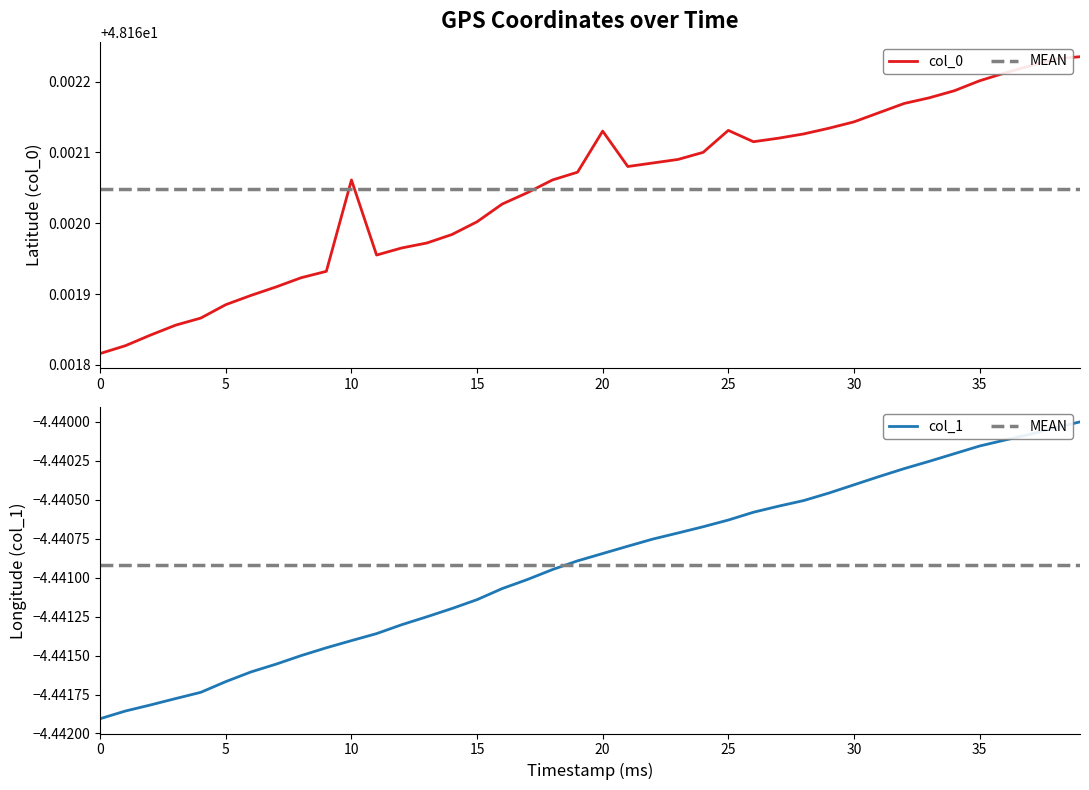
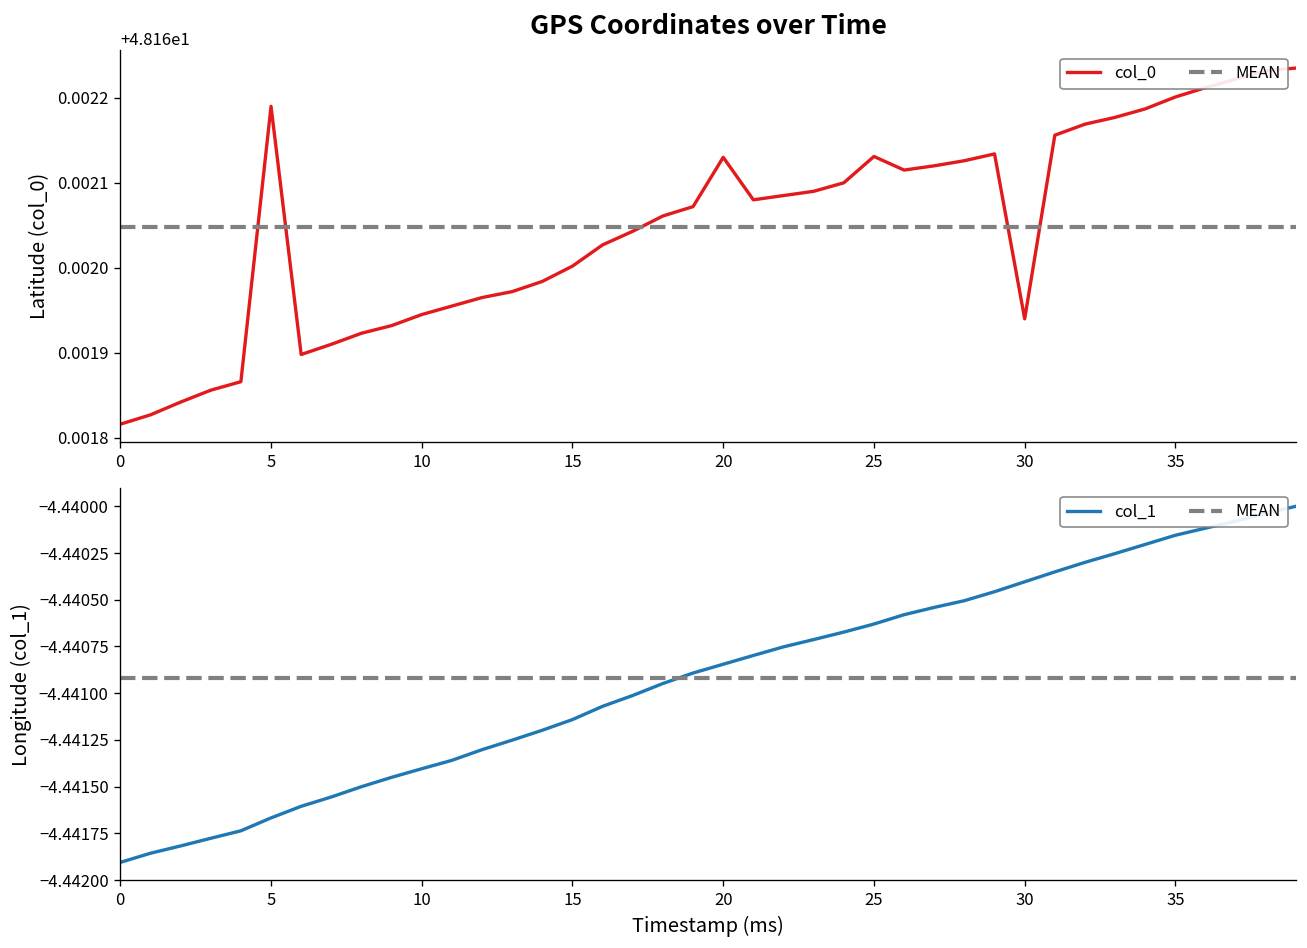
  {
    "GPS Coordinates over Time": {
      "0": 48.16182,
-     "5": 48.16189,
-     "10": 48.16206,
+     "5": 48.16219,
+     "10": 48.16195,
      "15": 48.16200,
      "20": 48.16213,
      "25": 48.16213,
-     "30": 48.16214,
+     "30": 48.16194,
      "35": 48.16220
    }
  }
